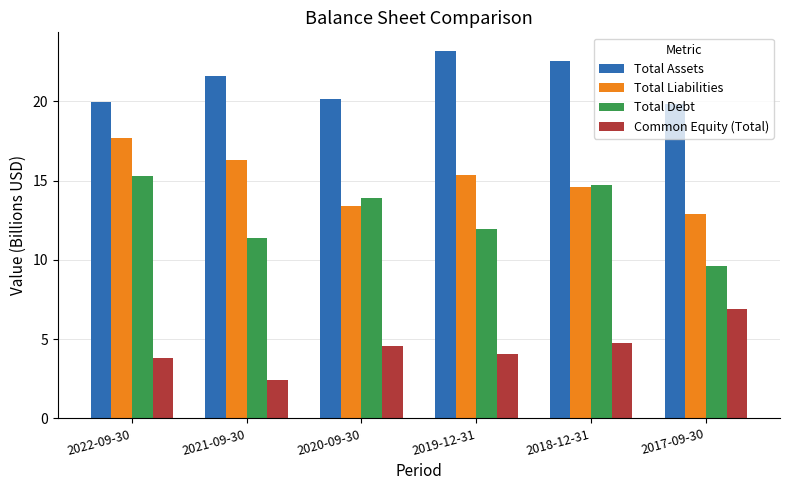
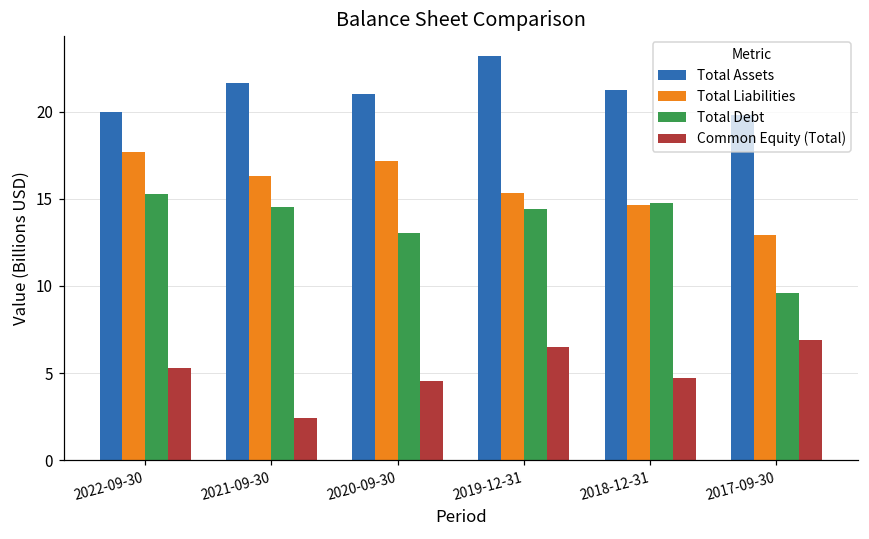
  {
    "Total Assets": {
      "2022-09-30": 20.0,
      "2021-09-30": 21.6,
-     "2020-09-30": 20.1,
+     "2020-09-30": 21.0,
      "2019-12-31": 23.2,
-     "2018-12-31": 22.5
+     "2018-12-31": 21.2
    },
    "Total Liabilities": {
      "2022-09-30": 17.7,
      "2021-09-30": 16.3,
-     "2020-09-30": 13.4,
+     "2020-09-30": 17.1,
      "2019-12-31": 15.4,
      "2018-12-31": 14.6,
      "2017-09-30": 12.9
    },
    "Total Debt": {
      "2022-09-30": 15.3,
-     "2021-09-30": 11.4,
-     "2020-09-30": 13.9,
-     "2019-12-31": 11.9,
+     "2021-09-30": 14.5,
+     "2020-09-30": 13.0,
+     "2019-12-31": 14.4,
      "2018-12-31": 14.7,
      "2017-09-30": 9.6
    },
    "Common Equity (Total)": {
-     "2022-09-30": 3.8,
+     "2022-09-30": 5.3,
      "2021-09-30": 2.4,
      "2020-09-30": 4.6,
-     "2019-12-31": 4.1,
+     "2019-12-31": 6.5,
      "2018-12-31": 4.7,
      "2017-09-30": 6.9
    }
  }
